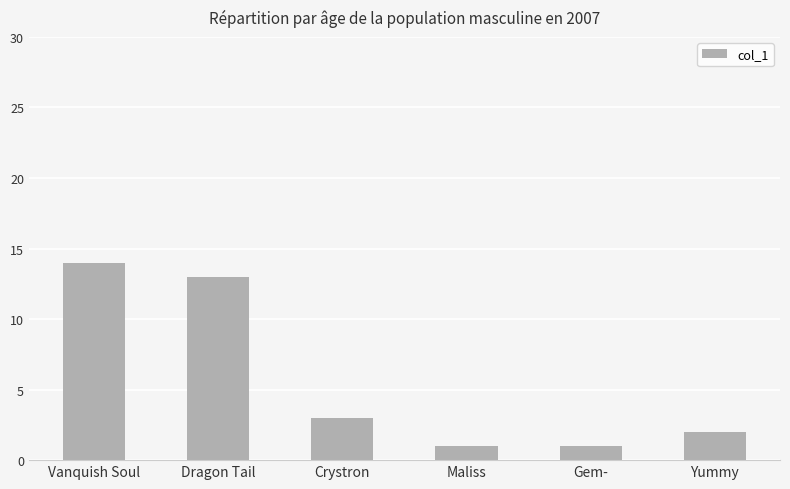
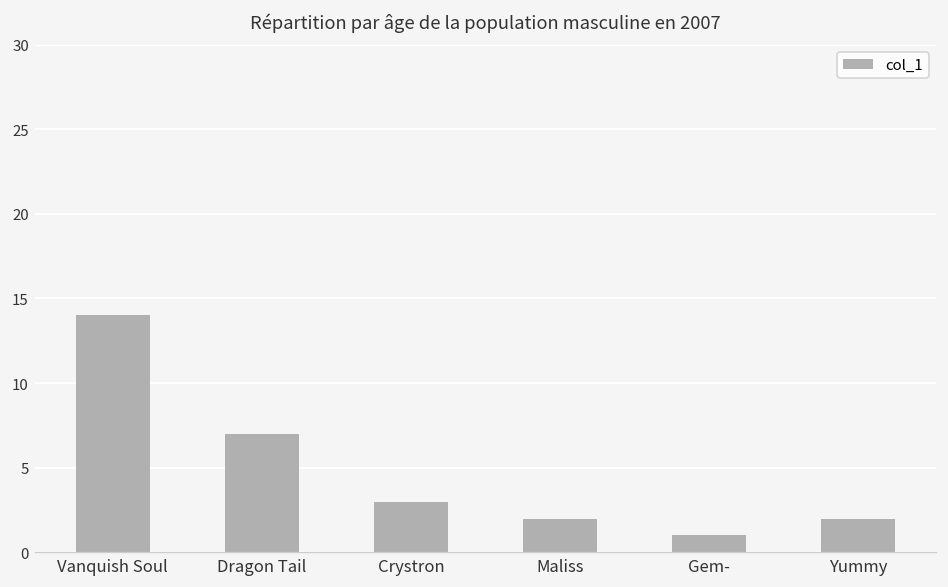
  {
    "Vanquish Soul": 14,
-   "Dragon Tail": 13,
+   "Dragon Tail": 7,
    "Crystron": 3,
-   "Maliss": 1,
+   "Maliss": 2,
    "Gem-": 1,
    "Yummy": 2
  }
